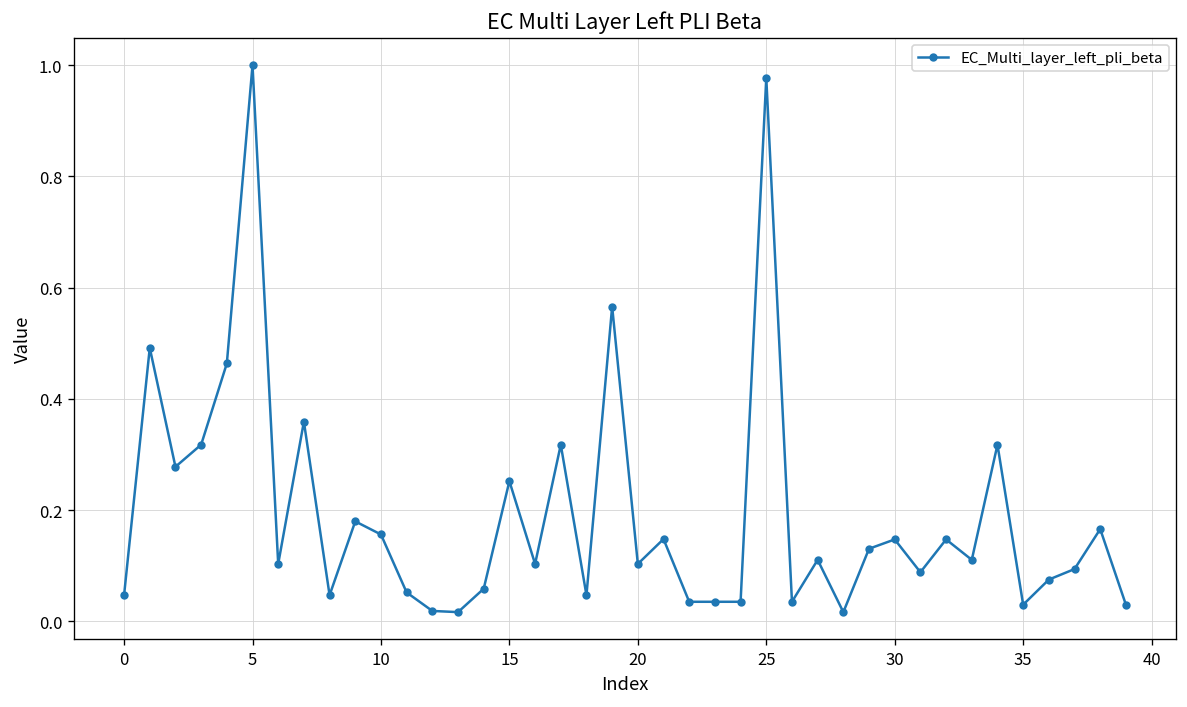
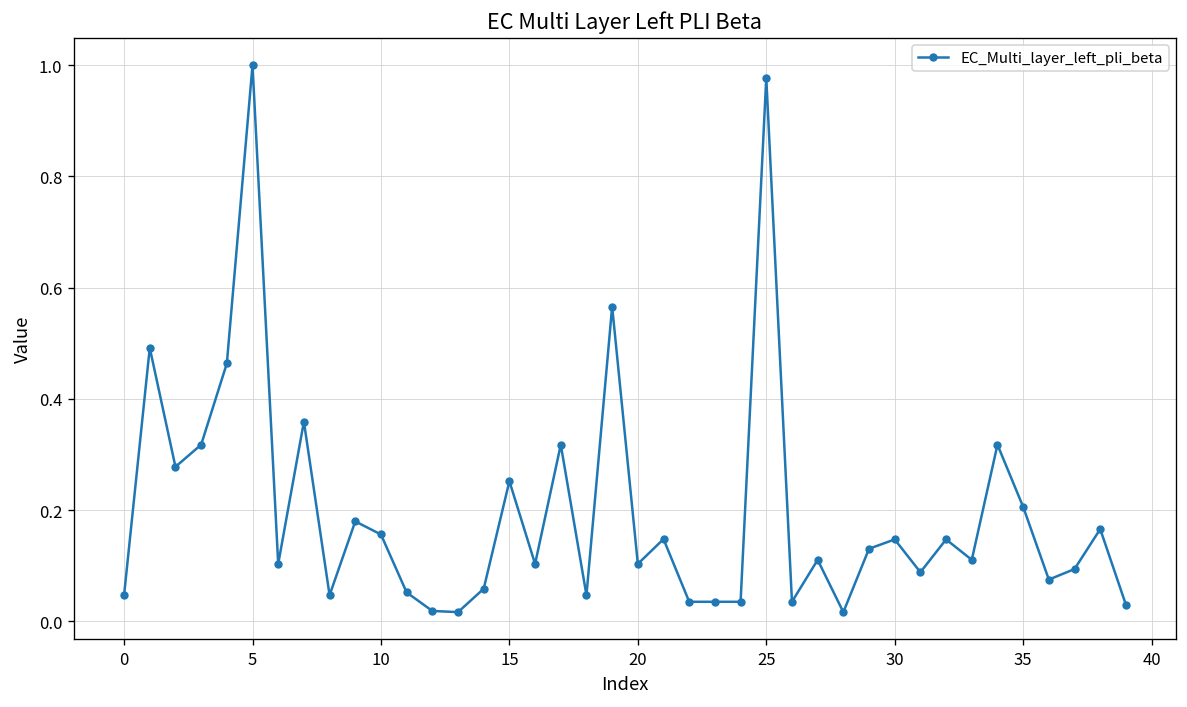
  {
    "0": 0.05,
    "5": 1.00,
    "10": 0.16,
    "15": 0.25,
    "20": 0.10,
    "25": 0.98,
    "30": 0.15,
-   "35": 0.03
+   "35": 0.21
  }
